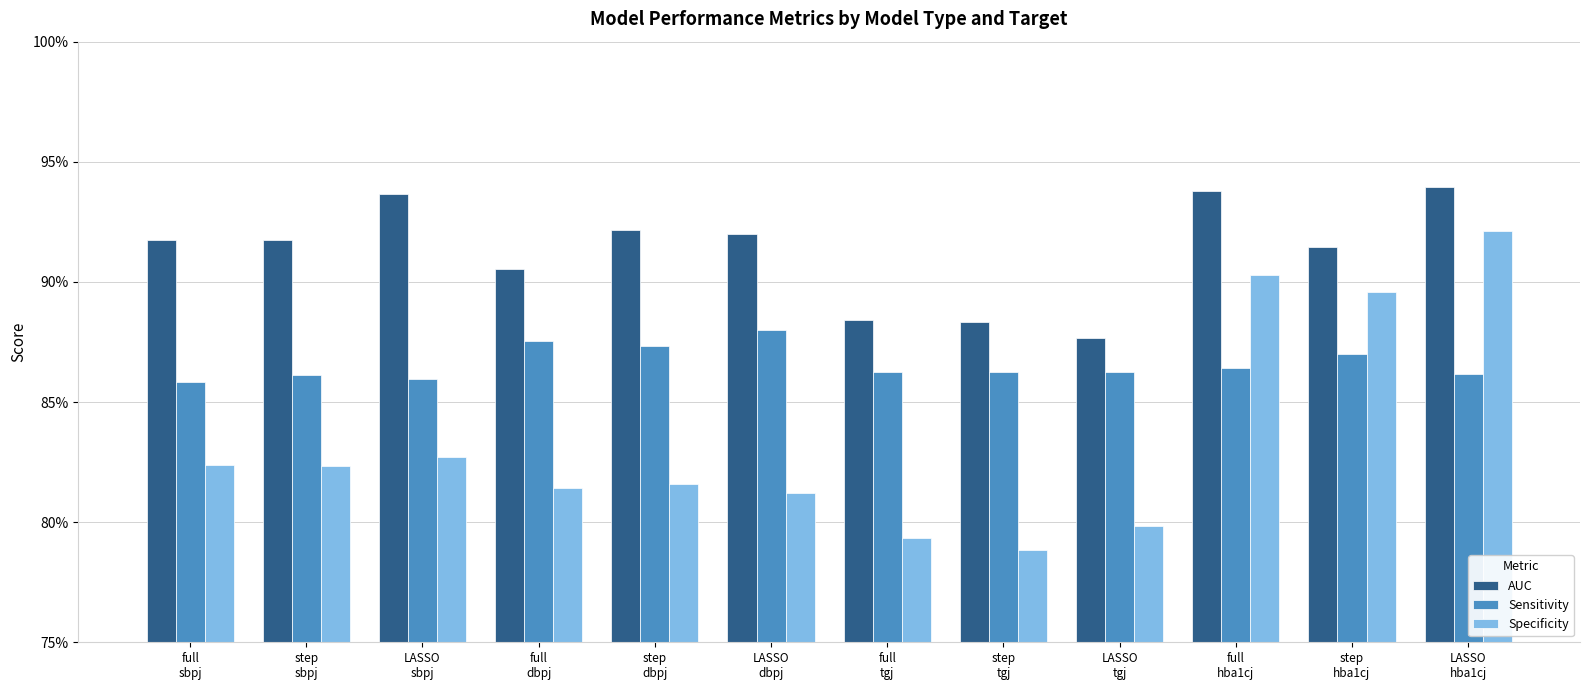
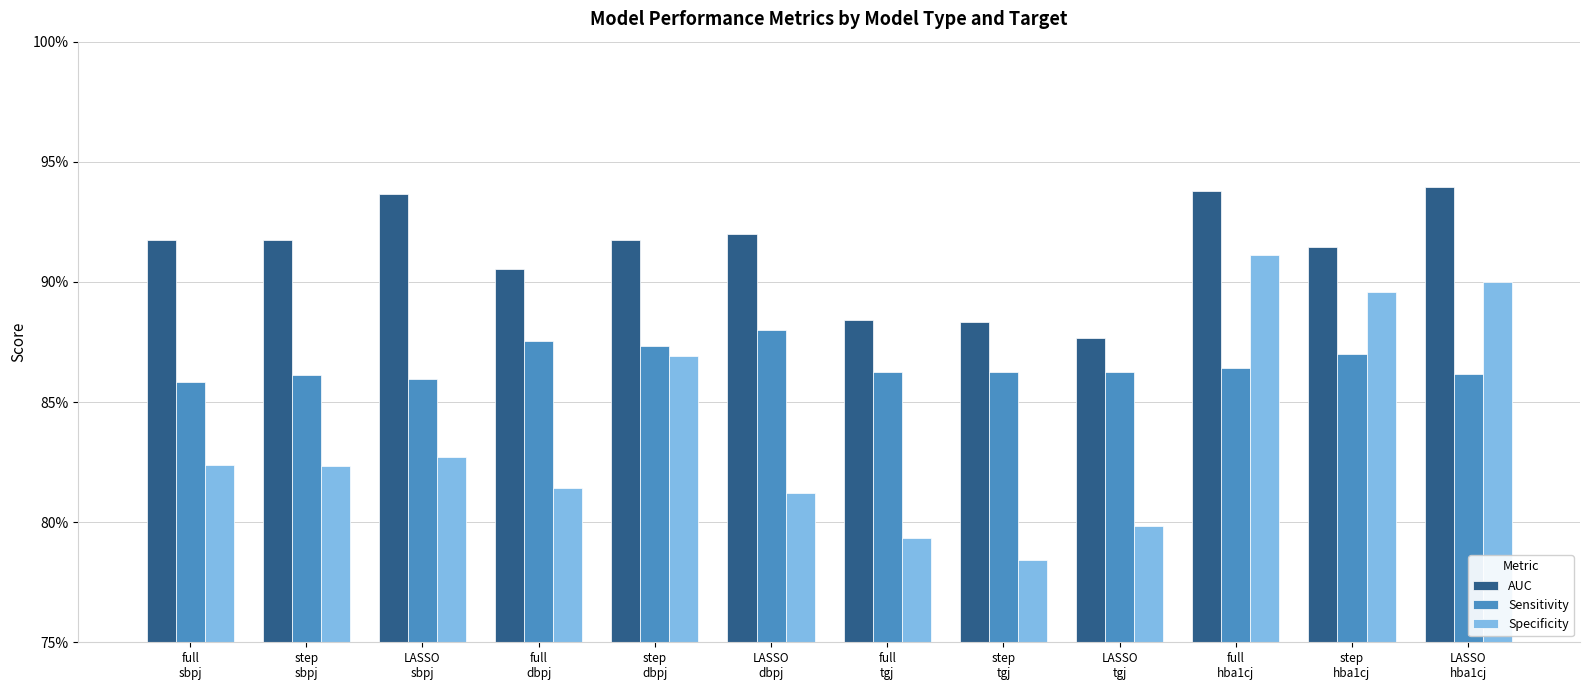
  {
    "AUC": {
      "full sbpj": "91.7%",
      "step sbpj": "91.7%",
      "LASSO sbpj": "93.6%",
      "full dbpj": "90.5%",
-     "step dbpj": "92.1%",
+     "step dbpj": "91.7%",
      "LASSO dbpj": "92.0%",
      "full tgj": "88.4%",
      "step tgj": "88.3%",
      "LASSO tgj": "87.7%",
      "full hba1cj": "93.8%",
      "step hba1cj": "91.5%",
      "LASSO hba1cj": "93.9%"
    },
    "Sensitivity": {
      "full sbpj": "85.8%",
      "step sbpj": "86.1%",
      "LASSO sbpj": "86.0%",
      "full dbpj": "87.5%",
      "step dbpj": "87.3%",
      "LASSO dbpj": "88.0%",
      "full tgj": "86.2%",
      "step tgj": "86.2%",
      "LASSO tgj": "86.2%",
      "full hba1cj": "86.4%",
      "step hba1cj": "87.0%",
      "LASSO hba1cj": "86.2%"
    },
    "Specificity": {
      "full sbpj": "82.4%",
      "step sbpj": "82.3%",
      "LASSO sbpj": "82.7%",
      "full dbpj": "81.4%",
-     "step dbpj": "81.6%",
+     "step dbpj": "86.9%",
      "LASSO dbpj": "81.2%",
      "full tgj": "79.3%",
-     "step tgj": "78.8%",
+     "step tgj": "78.4%",
      "LASSO tgj": "79.8%",
-     "full hba1cj": "90.3%",
+     "full hba1cj": "91.1%",
      "step hba1cj": "89.6%",
-     "LASSO hba1cj": "92.1%"
+     "LASSO hba1cj": "90.0%"
    }
  }
